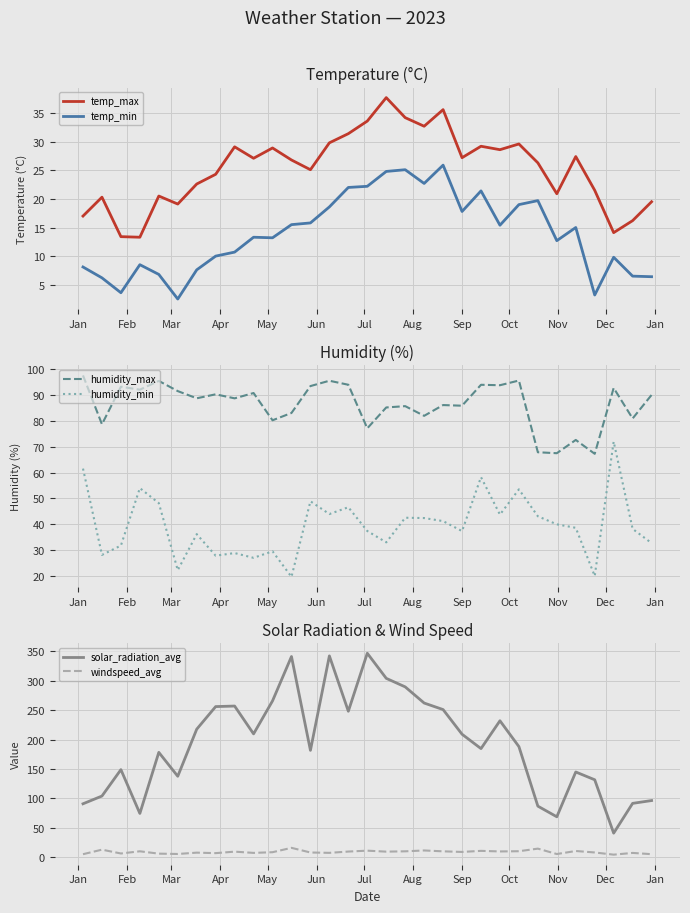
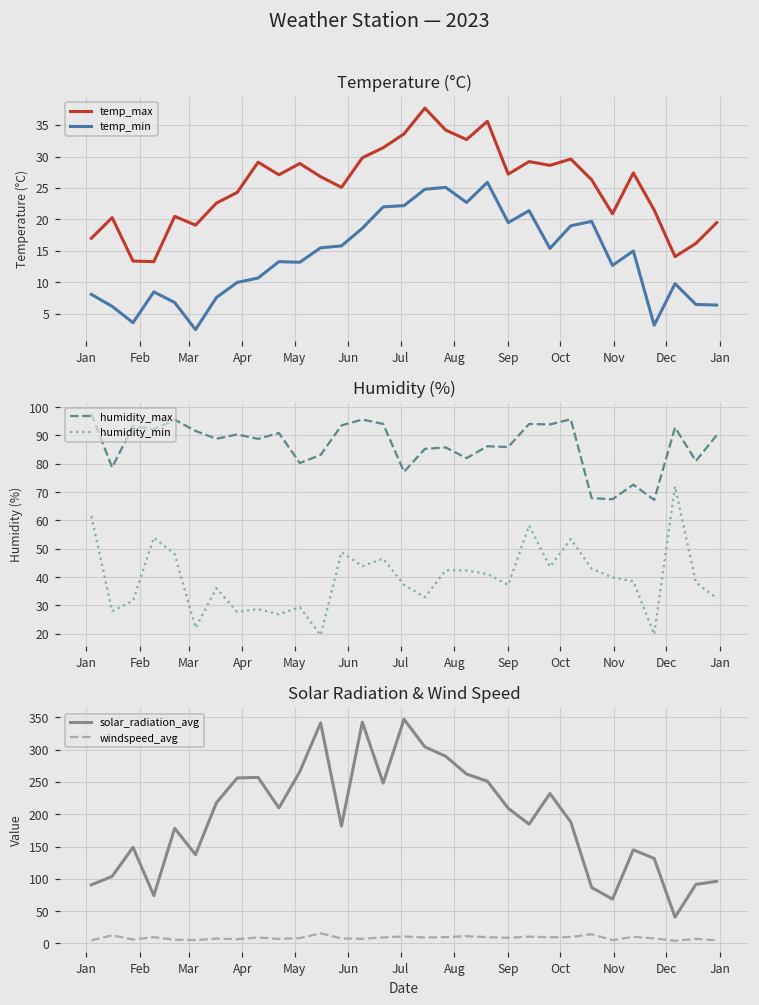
  {
    "Temperature (°C)": {
      "temp_max": {
        "Sep": 27
      },
      "temp_min": {
-       "Sep": 18
+       "Sep": 20
      }
    },
    "Humidity (%)": {
      "humidity_max": {
        "Sep": 86
      },
      "humidity_min": {
        "Sep": 37
      }
    }
  }
